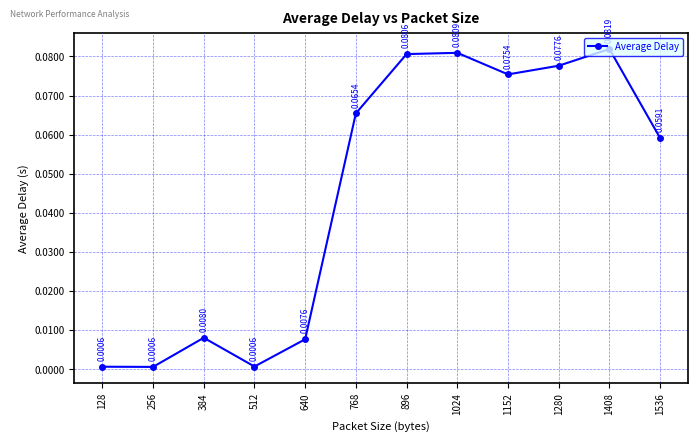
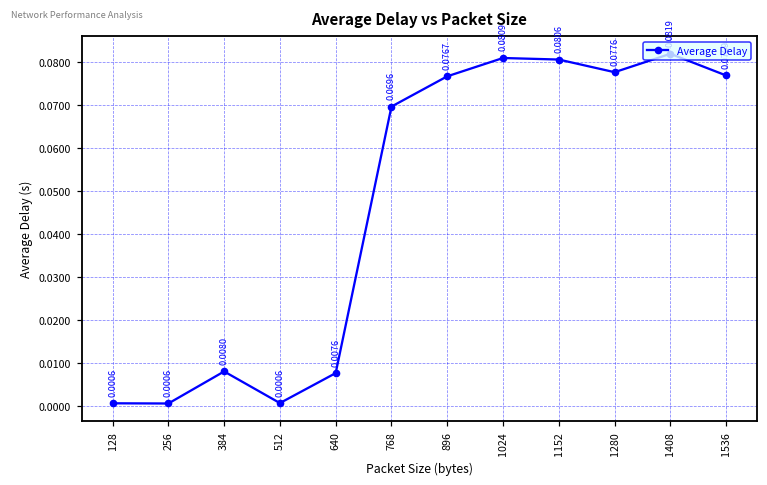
  {
    "128": 0.0006,
    "256": 0.0006,
    "384": 0.0080,
    "512": 0.0006,
    "640": 0.0076,
-   "768": 0.0654,
-   "896": 0.0806,
+   "768": 0.0696,
+   "896": 0.0767,
    "1024": 0.0809,
-   "1152": 0.0754,
+   "1152": 0.0806,
    "1280": 0.0776,
-   "1536": 0.059
+   "1536": 0.077
  }
